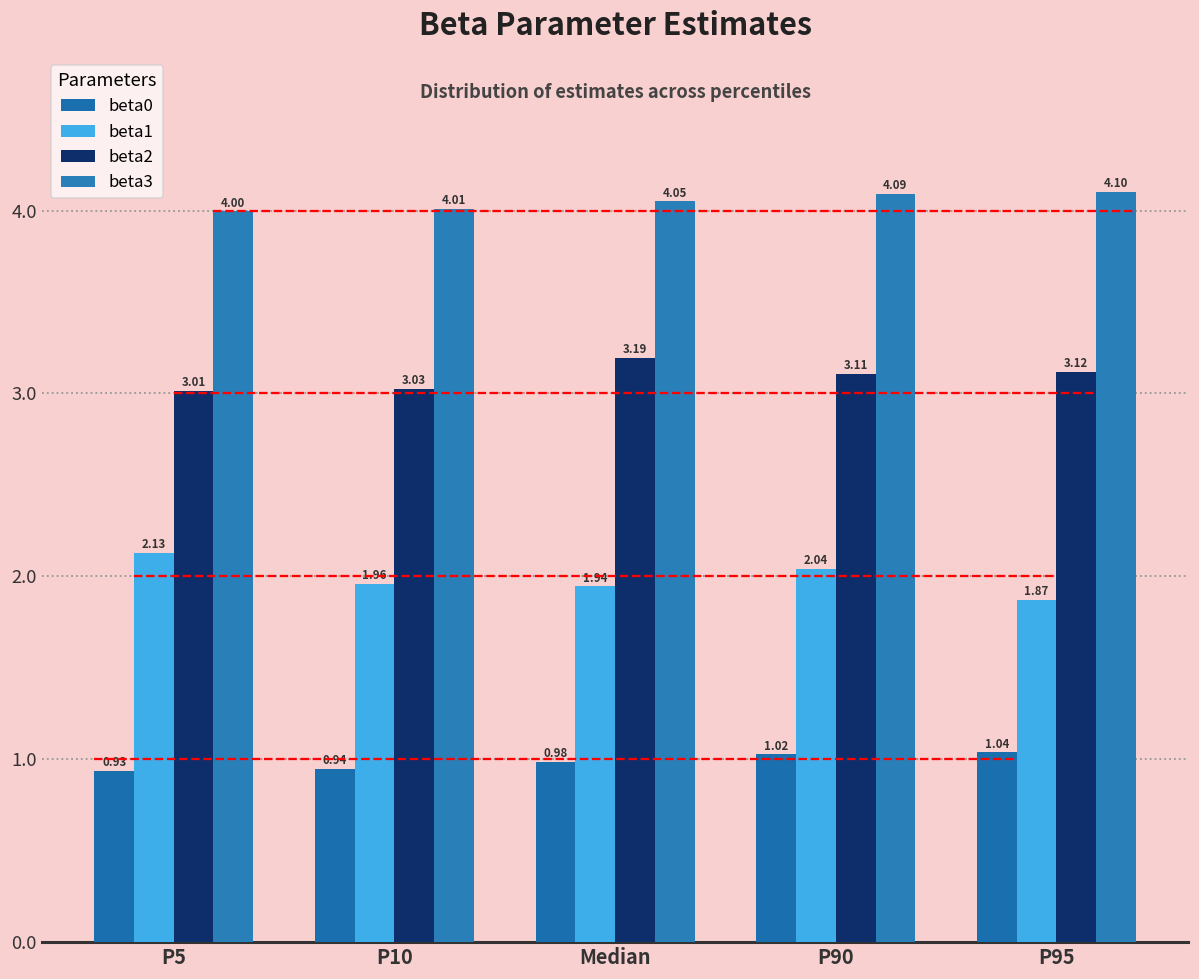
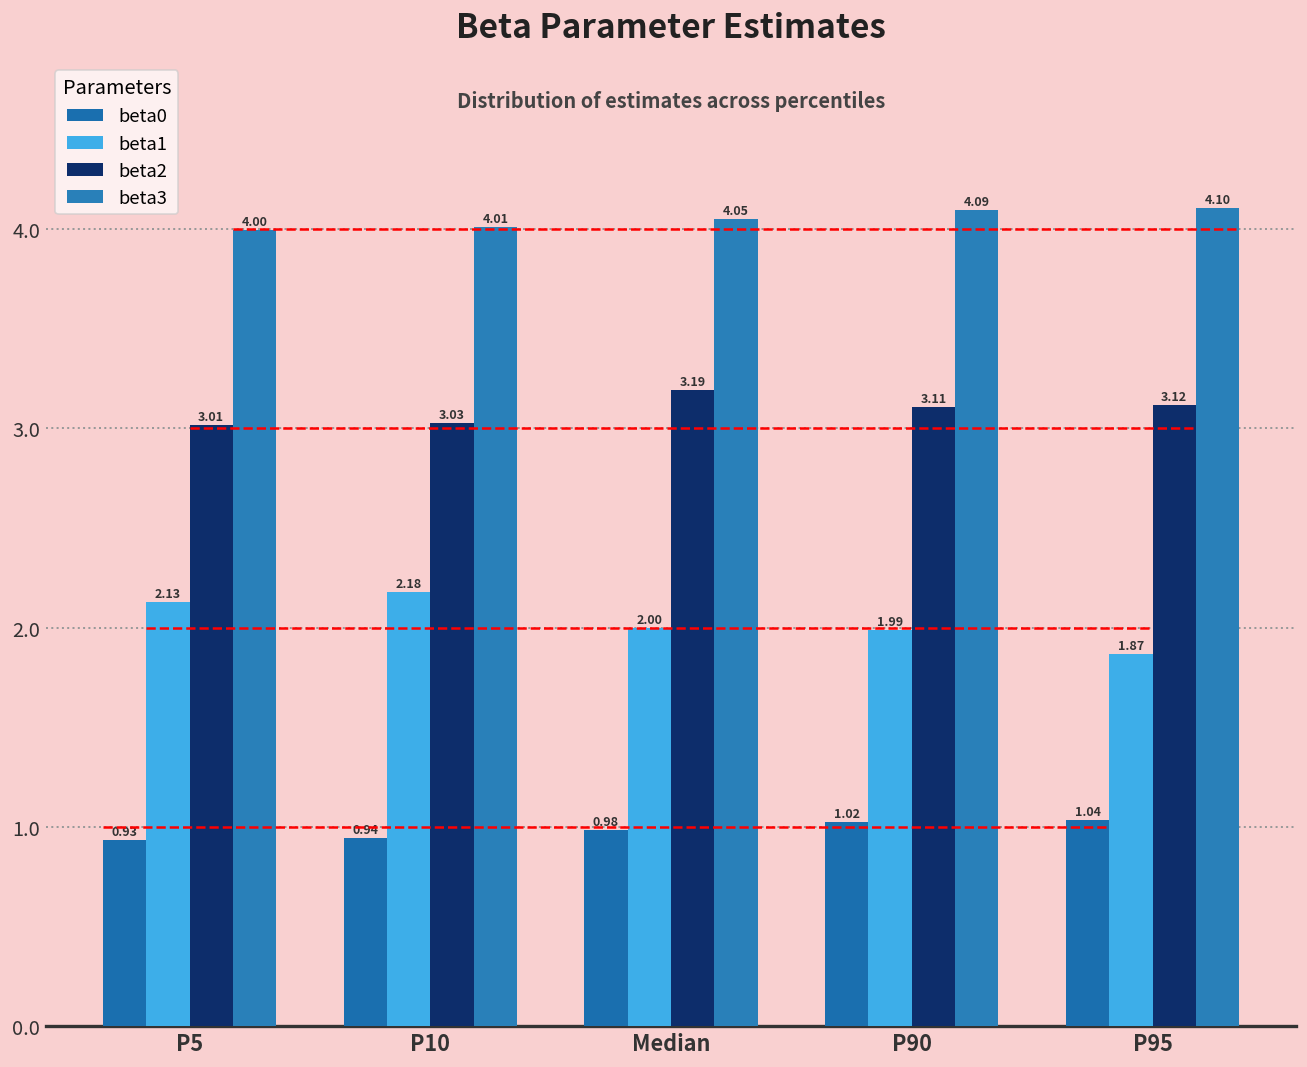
  {
    "beta1": {
      "P5": 2.13,
-     "P10": 1.96,
-     "Median": 1.94,
-     "P90": 2.04,
+     "P10": 2.18,
+     "Median": 2.00,
+     "P90": 1.99,
      "P95": 1.87
    },
    "beta2": {
      "P5": 3.01,
      "P10": 3.03,
      "Median": 3.19,
      "P90": 3.11,
      "P95": 3.12
    }
  }
